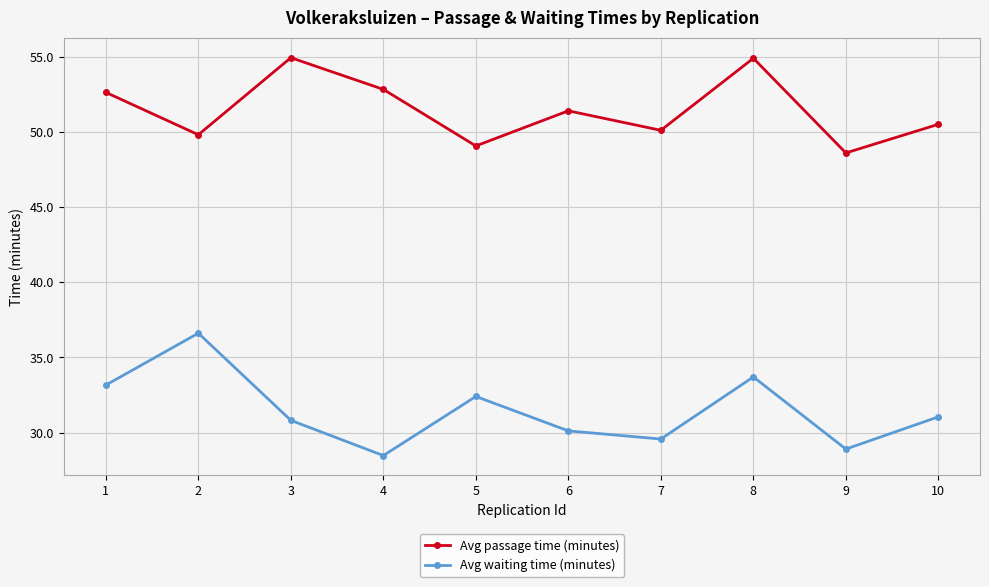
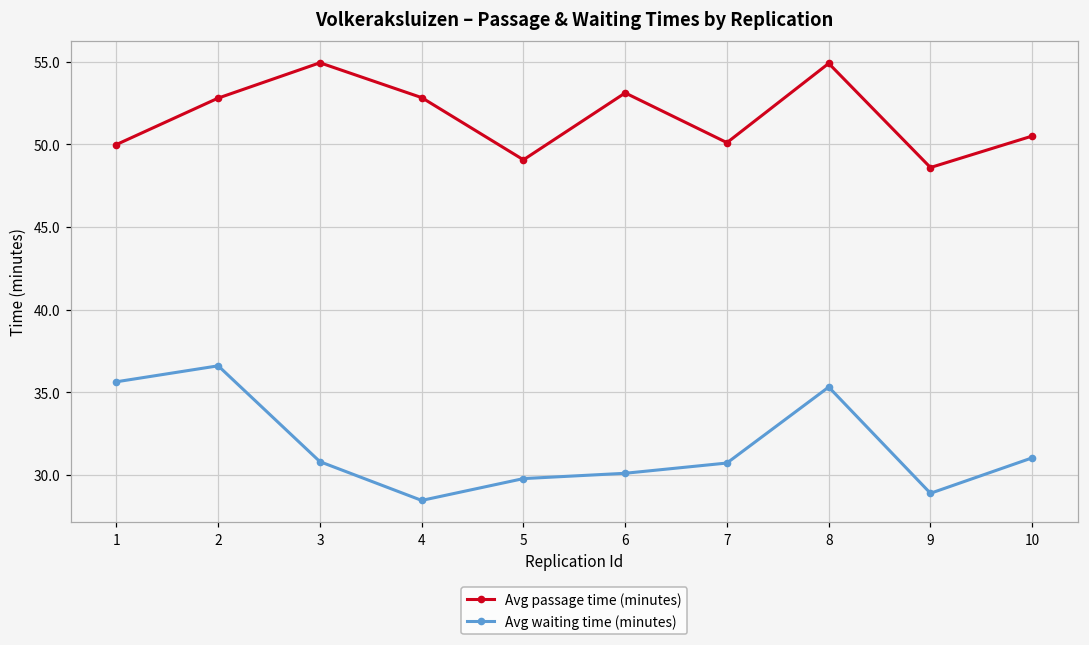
  {
    "Avg passage time (minutes)": {
-     "1": 52.6,
-     "2": 49.8,
+     "1": 50.0,
+     "2": 52.8,
      "3": 54.9,
      "4": 52.8,
      "5": 49.1,
-     "6": 51.4,
+     "6": 53.1,
      "7": 50.1,
      "8": 54.9,
      "9": 48.6,
      "10": 50.5
    },
    "Avg waiting time (minutes)": {
-     "1": 33.2,
+     "1": 35.6,
      "2": 36.6,
      "3": 30.8,
      "4": 28.5,
-     "5": 32.4,
+     "5": 29.8,
      "6": 30.1,
-     "7": 29.6,
-     "8": 33.7,
+     "7": 30.7,
+     "8": 35.3,
      "9": 28.9,
      "10": 31.0
    }
  }
